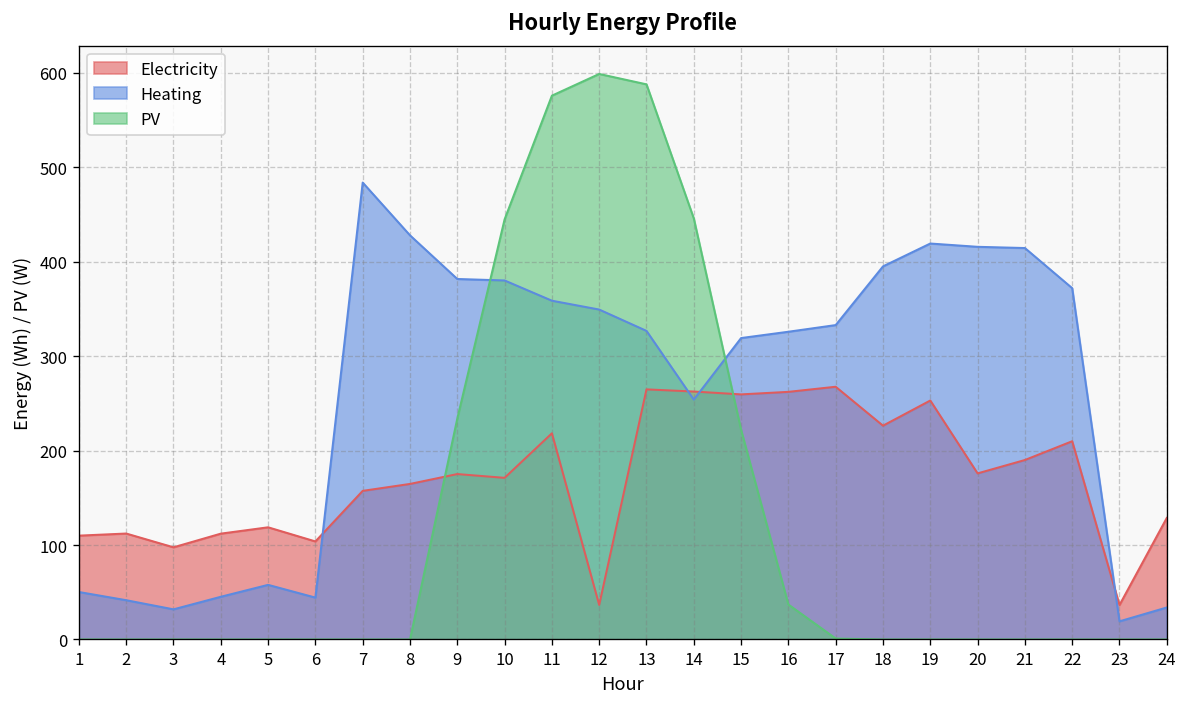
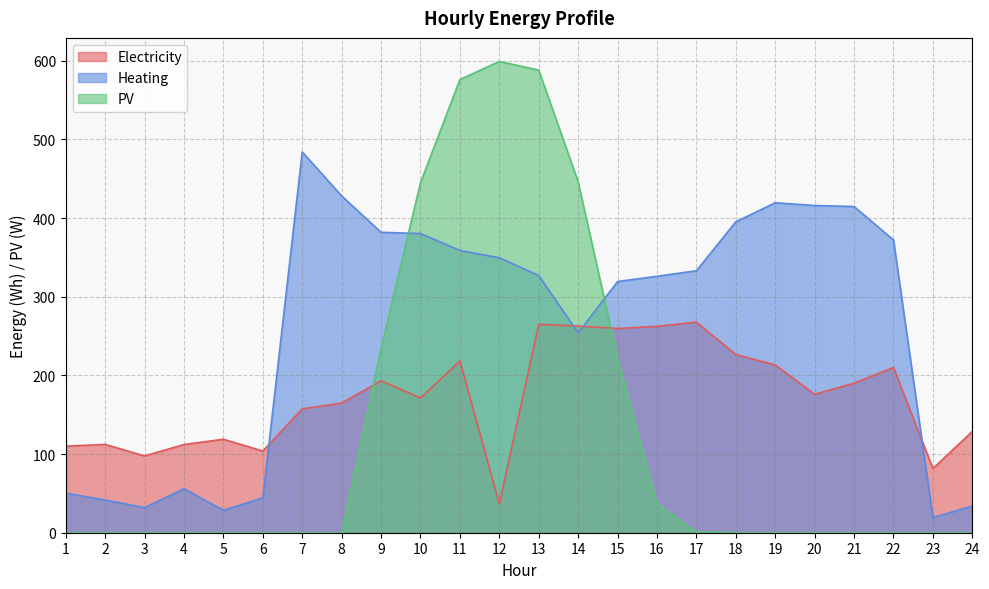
  {
    "Electricity": {
      "1": 110,
      "2": 110,
      "3": 100,
      "4": 110,
      "5": 120,
      "6": 100,
      "7": 160,
      "8": 160,
-     "9": 180,
+     "9": 190,
      "10": 170,
      "11": 220,
      "12": 40,
      "13": 260,
      "14": 260,
      "15": 260,
      "16": 260,
      "17": 270,
      "18": 230,
-     "19": 250,
+     "19": 210,
      "20": 180,
      "21": 190,
      "22": 210,
-     "23": 40,
+     "23": 80,
      "24": 130
    },
    "Heating": {
      "1": 50,
      "2": 40,
      "3": 30,
-     "4": 50,
-     "5": 60,
+     "4": 60,
+     "5": 30,
      "6": 40,
      "7": 480,
      "8": 430,
      "9": 380,
      "10": 380,
      "11": 360,
      "12": 350,
      "13": 330,
      "14": 250,
      "15": 320,
      "16": 330,
      "17": 330,
      "18": 400,
      "19": 420,
      "20": 420,
      "21": 410,
      "22": 370,
      "23": 20,
      "24": 30
    },
    "PV": {
      "1": 0,
      "2": 0,
      "3": 0,
      "4": 0,
      "5": 0,
      "6": 0,
      "7": 0,
      "8": 0,
      "9": 230,
      "10": 450,
      "11": 580,
      "12": 600,
      "13": 590,
      "14": 450,
      "15": 220,
      "16": 40,
      "17": 0,
      "18": 0,
      "19": 0,
      "20": 0,
      "21": 0,
      "22": 0,
      "23": 0,
      "24": 0
    }
  }
